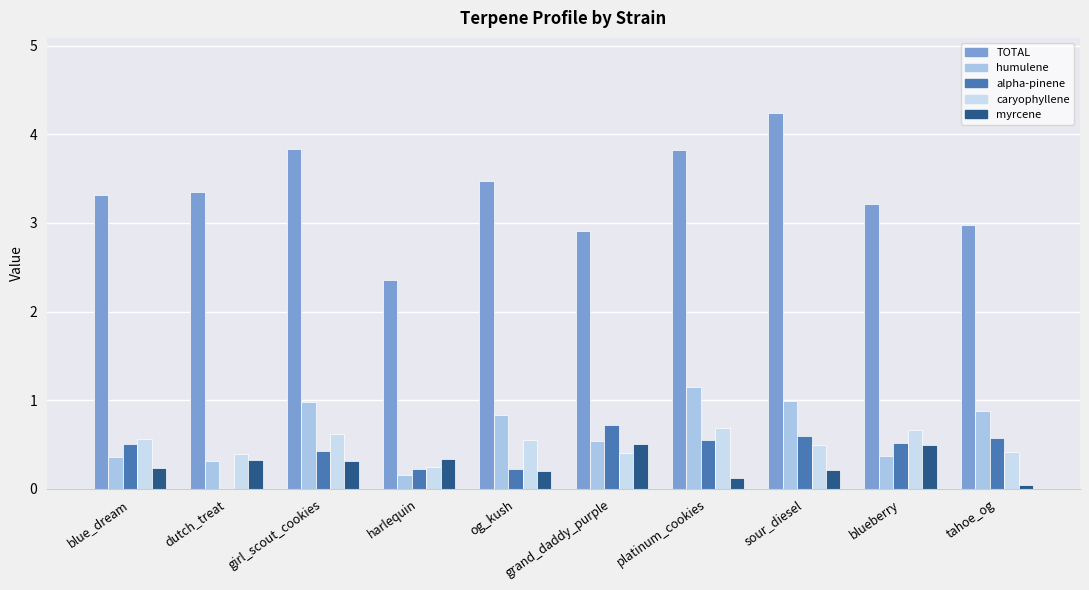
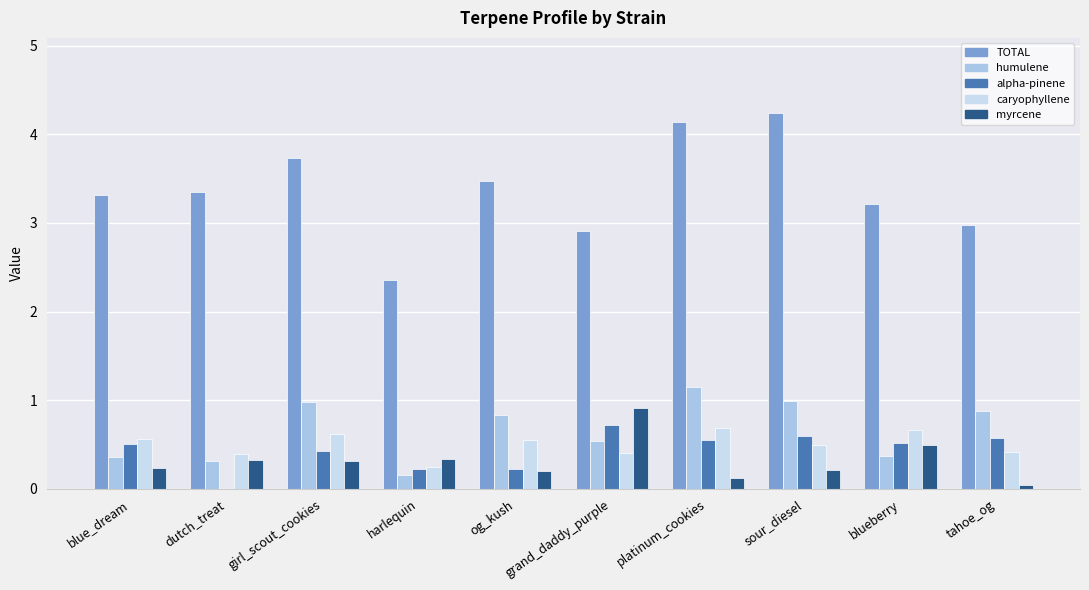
  {
    "TOTAL": {
      "blue_dream": 3.3,
      "dutch_treat": 3.4,
-     "girl_scout_cookies": 3.8,
+     "girl_scout_cookies": 3.7,
      "harlequin": 2.4,
      "og_kush": 3.5,
      "grand_daddy_purple": 2.9,
-     "platinum_cookies": 3.8,
+     "platinum_cookies": 4.1,
      "sour_diesel": 4.2,
      "blueberry": 3.2,
      "tahoe_og": 3.0
    },
    "alpha-pinene": {
      "blue_dream": 0.5,
      "dutch_treat": 0.0,
      "girl_scout_cookies": 0.4,
      "harlequin": 0.2,
      "og_kush": 0.2,
      "grand_daddy_purple": 0.7,
      "platinum_cookies": 0.6,
      "sour_diesel": 0.6,
      "blueberry": 0.5,
      "tahoe_og": 0.6
    },
    "myrcene": {
      "blue_dream": 0.2,
      "dutch_treat": 0.3,
      "girl_scout_cookies": 0.3,
      "harlequin": 0.3,
      "og_kush": 0.2,
-     "grand_daddy_purple": 0.5,
+     "grand_daddy_purple": 0.9,
      "platinum_cookies": 0.1,
      "sour_diesel": 0.2,
      "blueberry": 0.5,
      "tahoe_og": 0.1
    }
  }
